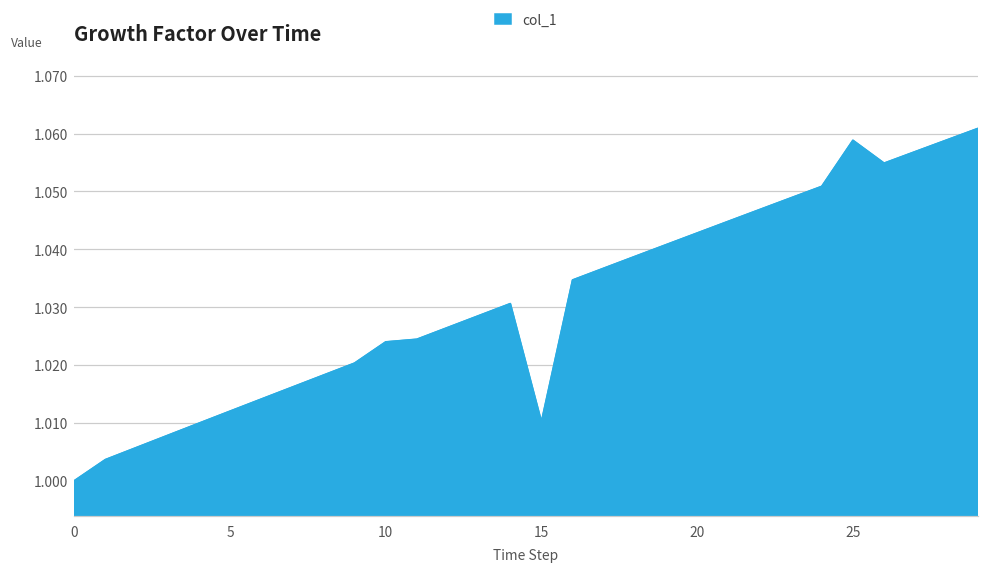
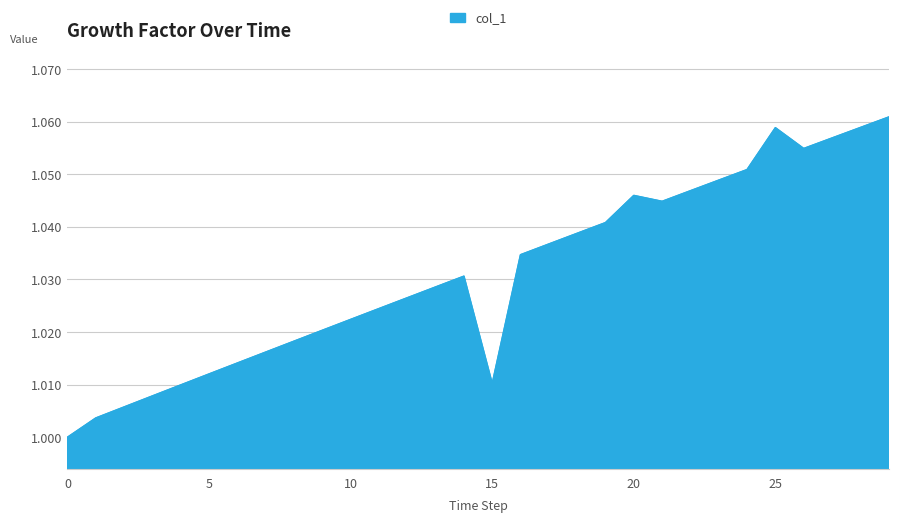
  {
    "0": 1.000,
    "5": 1.012,
-   "10": 1.024,
+   "10": 1.022,
    "15": 1.010,
-   "20": 1.043,
+   "20": 1.046,
    "25": 1.059
  }
